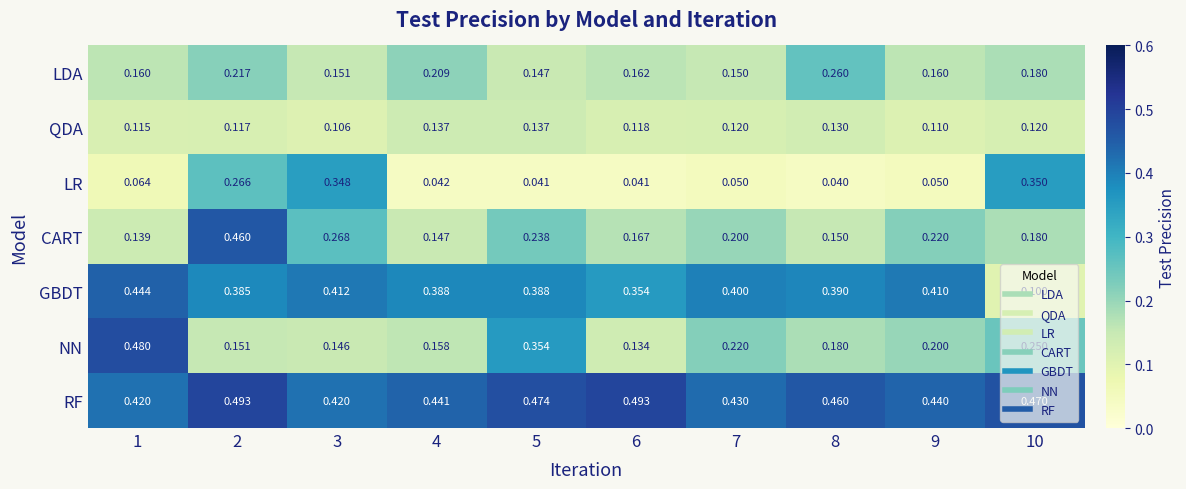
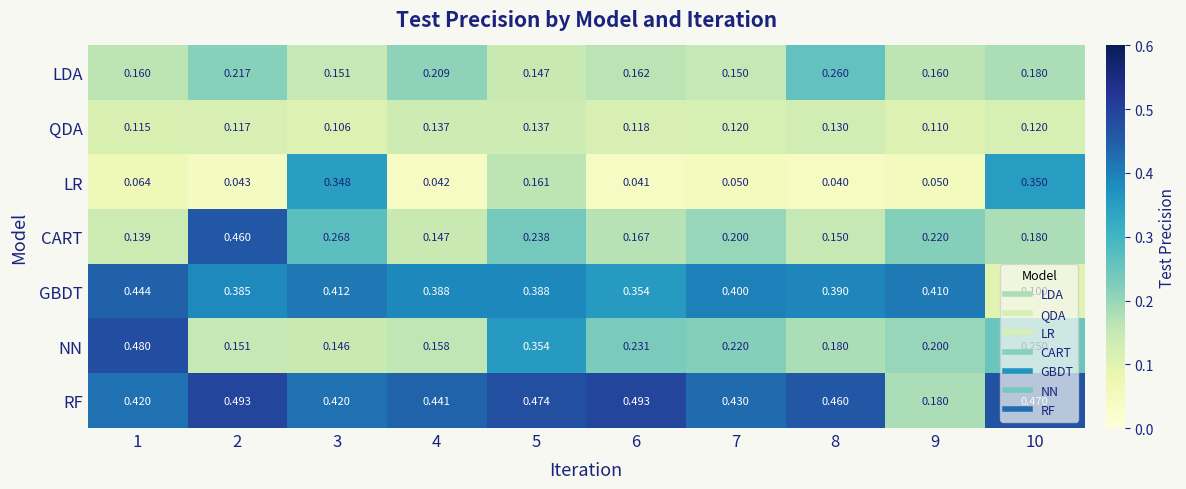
  {
    "LDA": {
      "1": 0.160,
      "2": 0.217,
      "3": 0.151,
      "4": 0.209,
      "5": 0.147,
      "6": 0.162,
      "7": 0.150,
      "8": 0.260,
      "9": 0.160,
      "10": 0.180
    },
    "QDA": {
      "1": 0.115,
      "2": 0.117,
      "3": 0.106,
      "4": 0.137,
      "5": 0.137,
      "6": 0.118,
      "7": 0.120,
      "8": 0.130,
      "9": 0.110,
      "10": 0.120
    },
    "LR": {
      "1": 0.064,
-     "2": 0.266,
+     "2": 0.043,
      "3": 0.348,
      "4": 0.042,
-     "5": 0.041,
+     "5": 0.161,
      "6": 0.041,
      "7": 0.050,
      "8": 0.040,
      "9": 0.050,
      "10": 0.350
    },
    "CART": {
      "1": 0.139,
      "2": 0.460,
      "3": 0.268,
      "4": 0.147,
      "5": 0.238,
      "6": 0.167,
      "7": 0.200,
      "8": 0.150,
      "9": 0.220,
      "10": 0.180
    },
    "GBDT": {
      "1": 0.444,
      "2": 0.385,
      "3": 0.412,
      "4": 0.388,
      "5": 0.388,
      "6": 0.354,
      "7": 0.400,
      "8": 0.390,
      "9": 0.410
    },
    "NN": {
      "1": 0.480,
      "2": 0.151,
      "3": 0.146,
      "4": 0.158,
      "5": 0.354,
-     "6": 0.134,
+     "6": 0.231,
      "7": 0.220,
      "8": 0.180,
      "9": 0.200
    },
    "RF": {
      "1": 0.420,
      "2": 0.493,
      "3": 0.420,
      "4": 0.441,
      "5": 0.474,
      "6": 0.493,
      "7": 0.430,
      "8": 0.460,
-     "9": 0.440
+     "9": 0.180
    }
  }
